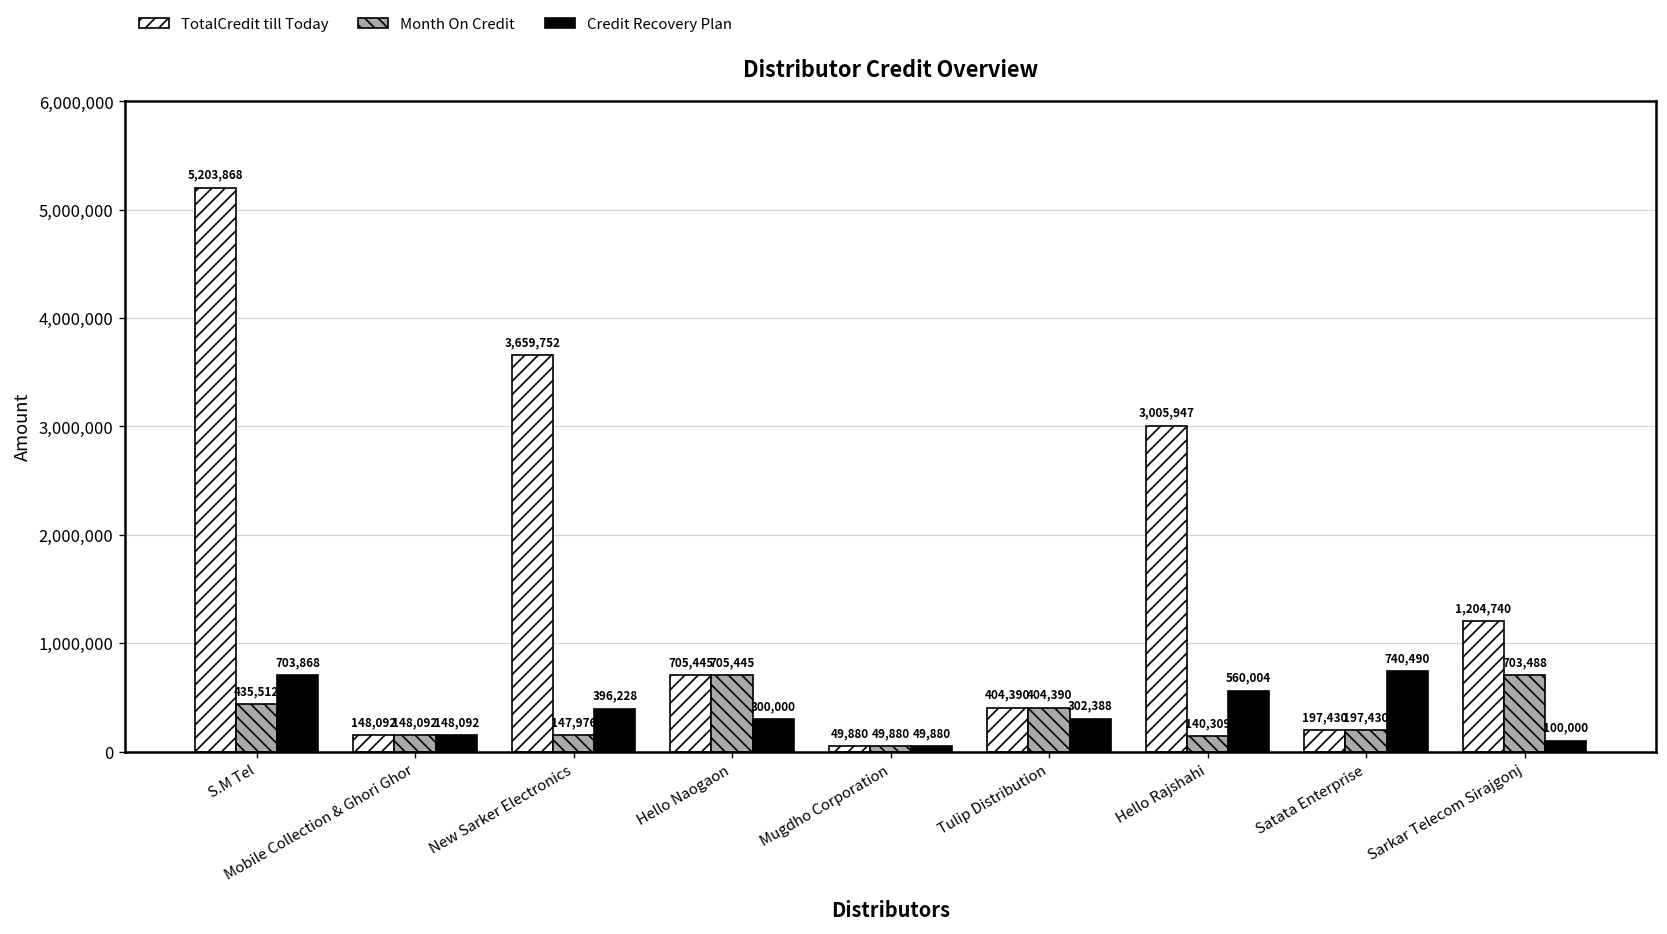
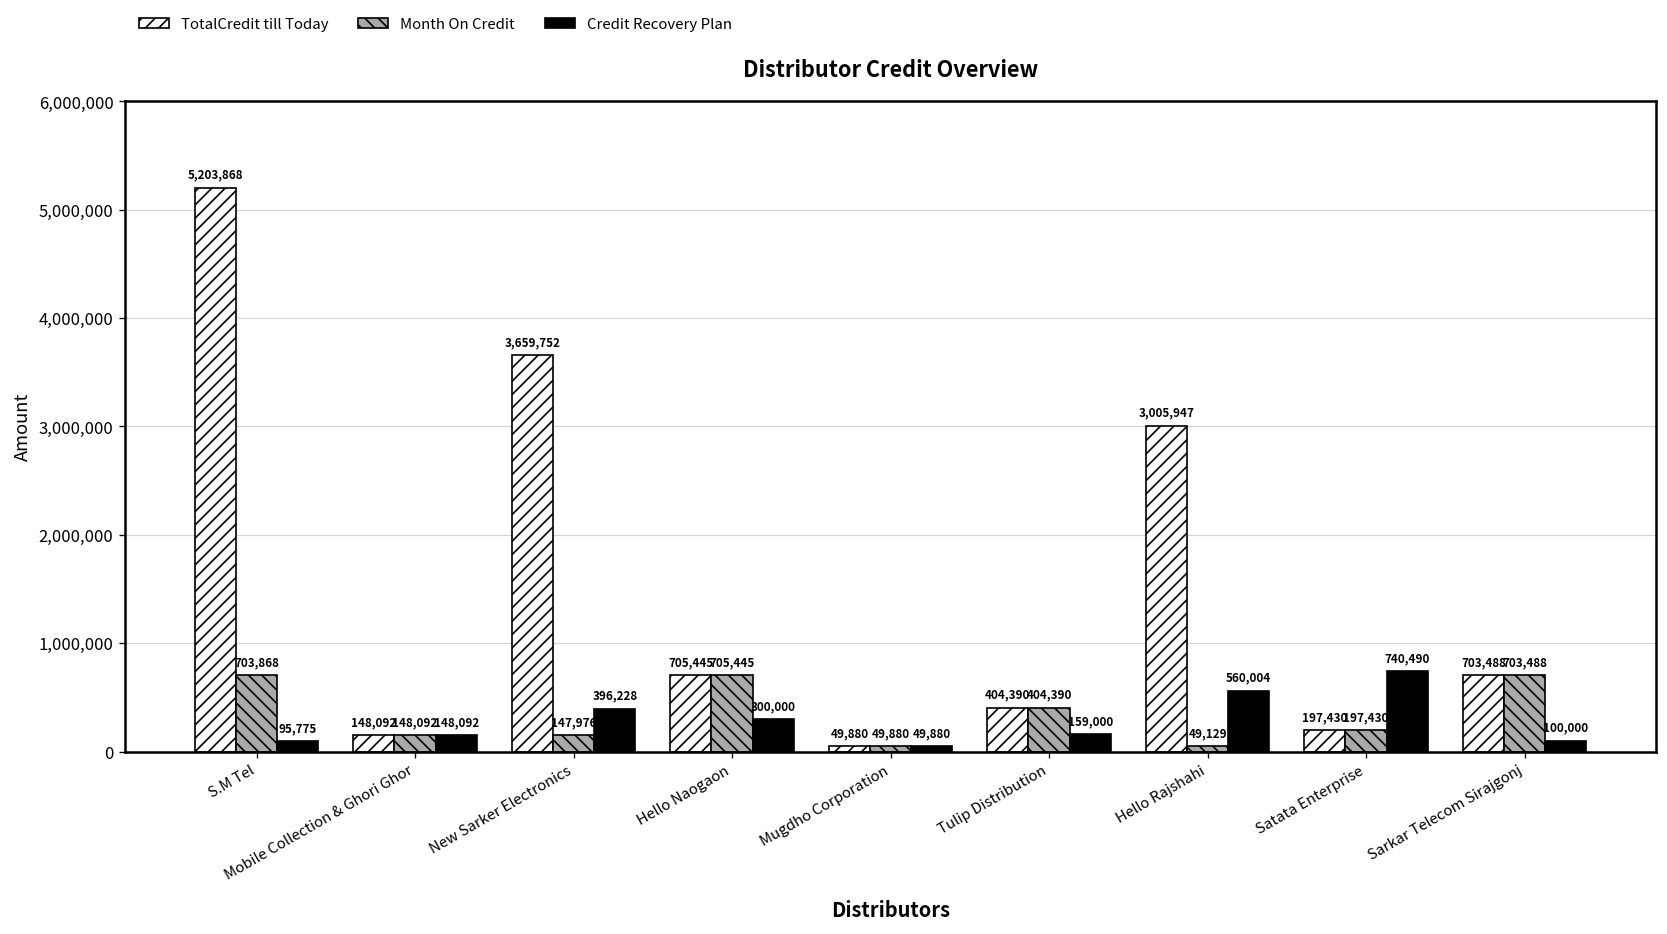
  {
    "TotalCredit till Today": {
      "S.M Tel": "5,203,868",
      "Mobile Collection & Ghori Ghor": "148,092",
      "New Sarker Electronics": "3,659,752",
      "Hello Naogaon": "705,445",
      "Mugdho Corporation": "49,880",
      "Tulip Distribution": "404,390",
      "Hello Rajshahi": "3,005,947",
      "Satata Enterprise": "197,430",
-     "Sarkar Telecom Sirajgonj": "1,204,740"
+     "Sarkar Telecom Sirajgonj": "703,488"
    },
    "Month On Credit": {
-     "S.M Tel": "435,512",
+     "S.M Tel": "703,868",
      "Mobile Collection & Ghori Ghor": "148,092",
      "New Sarker Electronics": "147,976",
      "Hello Naogaon": "705,445",
      "Mugdho Corporation": "49,880",
      "Tulip Distribution": "404,390",
-     "Hello Rajshahi": "140,309",
+     "Hello Rajshahi": "49,129",
      "Satata Enterprise": "197,430",
      "Sarkar Telecom Sirajgonj": "703,488"
    },
    "Credit Recovery Plan": {
-     "S.M Tel": "703,868",
+     "S.M Tel": "95,775",
      "Mobile Collection & Ghori Ghor": "148,092",
      "New Sarker Electronics": "396,228",
      "Hello Naogaon": "300,000",
      "Mugdho Corporation": "49,880",
-     "Tulip Distribution": "302,388",
+     "Tulip Distribution": "159,000",
      "Hello Rajshahi": "560,004",
      "Satata Enterprise": "740,490",
      "Sarkar Telecom Sirajgonj": "100,000"
    }
  }
